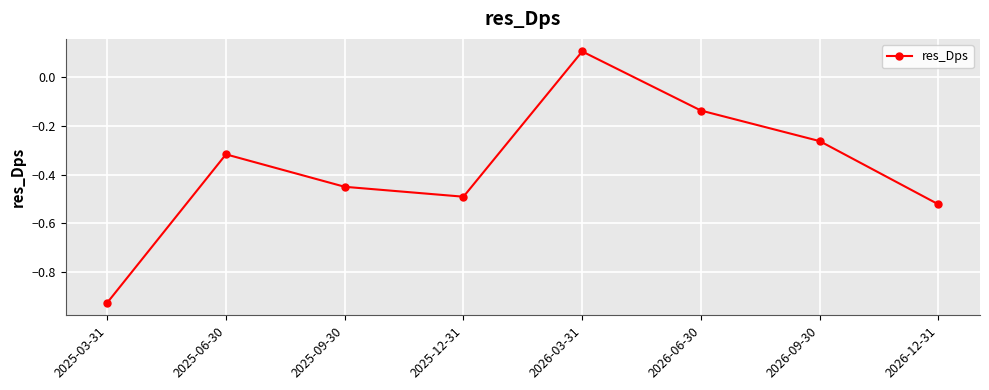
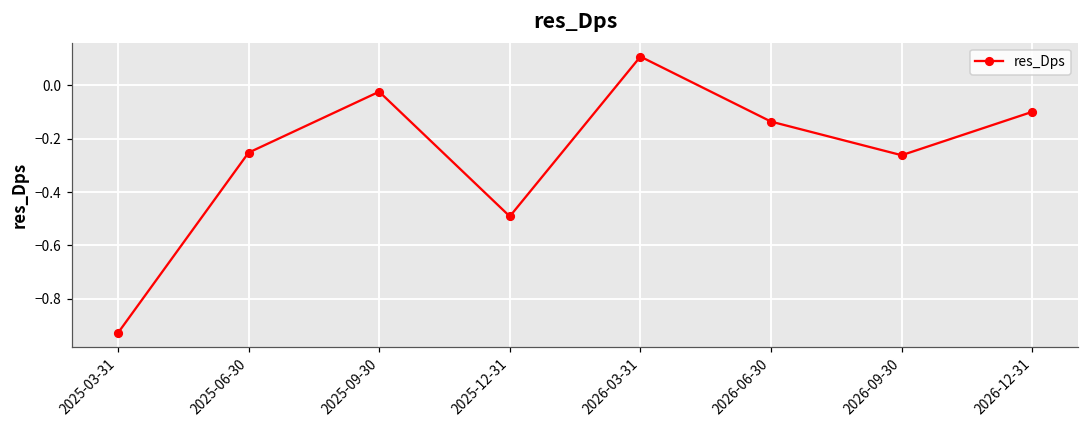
  {
    "2025-03-31": -0.93,
-   "2025-06-30": -0.32,
-   "2025-09-30": -0.45,
+   "2025-06-30": -0.25,
+   "2025-09-30": -0.02,
    "2025-12-31": -0.49,
    "2026-03-31": 0.11,
    "2026-06-30": -0.14,
    "2026-09-30": -0.26,
-   "2026-12-31": -0.52
+   "2026-12-31": -0.10
  }
